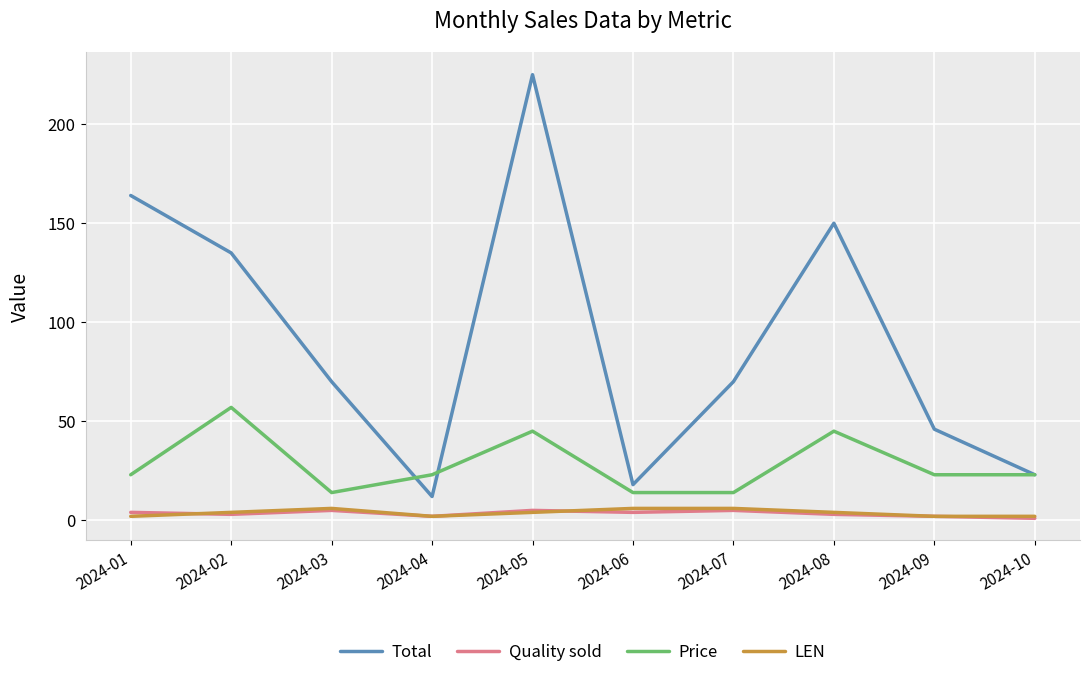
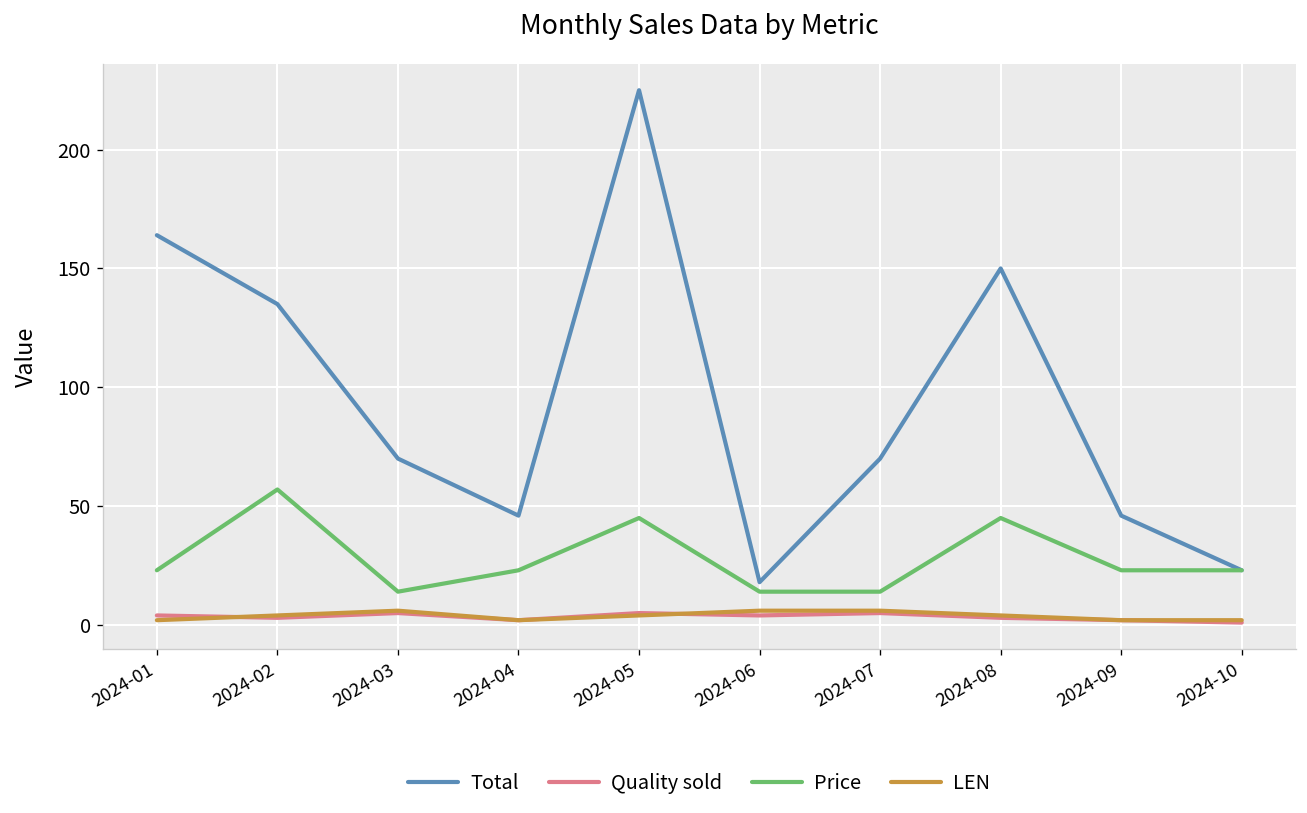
  {
    "Total": {
      "2024-01": 164,
      "2024-02": 135,
      "2024-03": 70,
-     "2024-04": 12,
+     "2024-04": 46,
      "2024-05": 225,
      "2024-06": 18,
      "2024-07": 70,
      "2024-08": 150,
      "2024-09": 46
    },
    "Quality sold": {
      "2024-01": 4,
      "2024-06": 4
    },
    "Price": {
      "2024-01": 23,
      "2024-02": 57,
      "2024-03": 14,
      "2024-04": 23,
      "2024-05": 45,
      "2024-06": 14,
      "2024-07": 14,
      "2024-08": 45,
      "2024-09": 23
    },
    "LEN": {
      "2024-01": 2,
      "2024-06": 6
    }
  }
